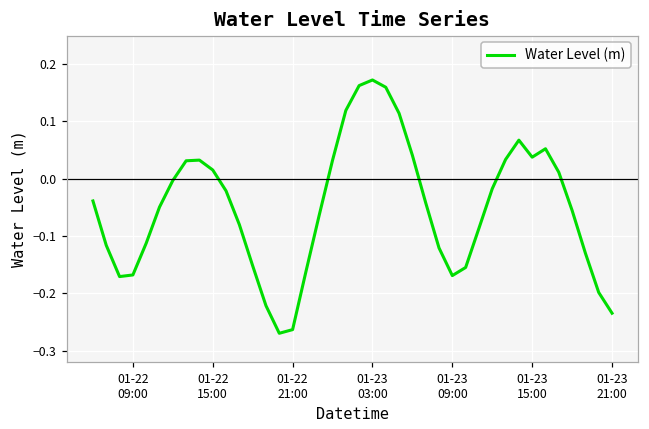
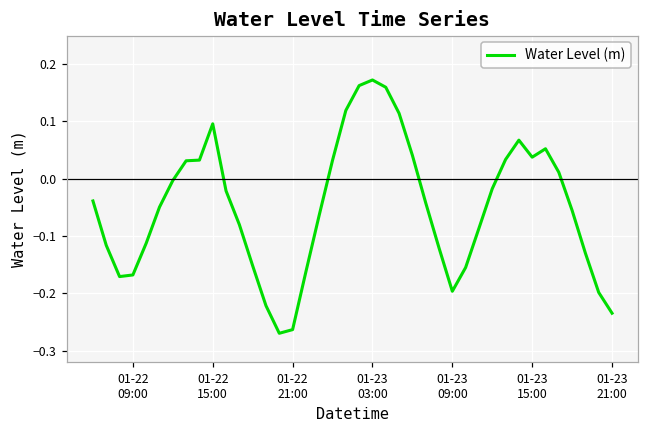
  {
    "01-22 09:00": -0.17,
-   "01-22 15:00": 0.02,
+   "01-22 15:00": 0.10,
    "01-22 21:00": -0.26,
    "01-23 03:00": 0.17,
-   "01-23 09:00": -0.17,
+   "01-23 09:00": -0.20,
    "01-23 15:00": 0.04,
    "01-23 21:00": -0.23
  }
